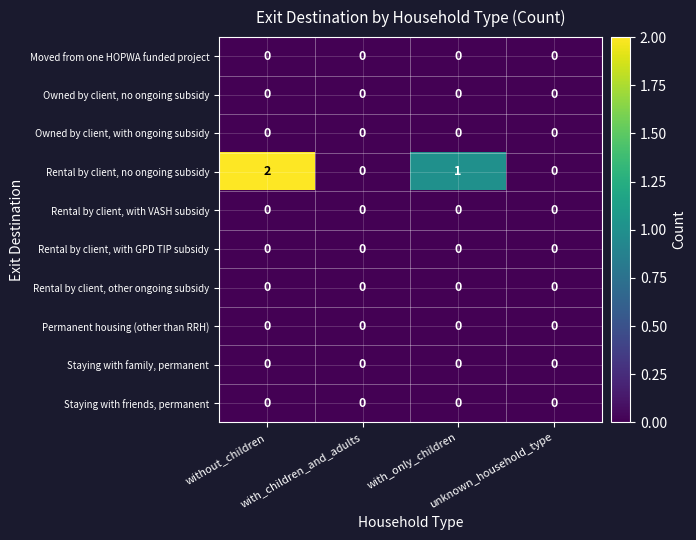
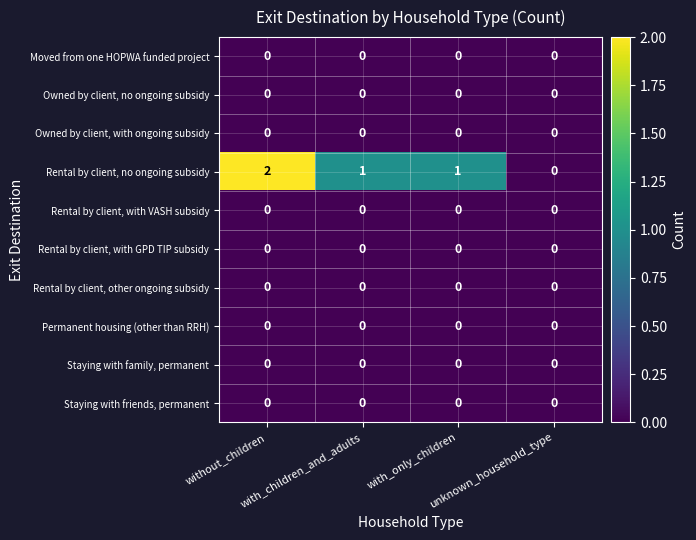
  {
    "Moved from one HOPWA funded project": {
      "without_children": 0,
      "with_children_and_adults": 0,
      "with_only_children": 0,
      "unknown_household_type": 0
    },
    "Owned by client, no ongoing subsidy": {
      "without_children": 0,
      "with_children_and_adults": 0,
      "with_only_children": 0,
      "unknown_household_type": 0
    },
    "Owned by client, with ongoing subsidy": {
      "without_children": 0,
      "with_children_and_adults": 0,
      "with_only_children": 0,
      "unknown_household_type": 0
    },
    "Rental by client, no ongoing subsidy": {
      "without_children": 2,
-     "with_children_and_adults": 0,
+     "with_children_and_adults": 1,
      "with_only_children": 1,
      "unknown_household_type": 0
    },
    "Rental by client, with VASH subsidy": {
      "without_children": 0,
      "with_children_and_adults": 0,
      "with_only_children": 0,
      "unknown_household_type": 0
    },
    "Rental by client, with GPD TIP subsidy": {
      "without_children": 0,
      "with_children_and_adults": 0,
      "with_only_children": 0,
      "unknown_household_type": 0
    },
    "Rental by client, other ongoing subsidy": {
      "without_children": 0,
      "with_children_and_adults": 0,
      "with_only_children": 0,
      "unknown_household_type": 0
    },
    "Permanent housing (other than RRH)": {
      "without_children": 0,
      "with_children_and_adults": 0,
      "with_only_children": 0,
      "unknown_household_type": 0
    },
    "Staying with family, permanent": {
      "without_children": 0,
      "with_children_and_adults": 0,
      "with_only_children": 0,
      "unknown_household_type": 0
    },
    "Staying with friends, permanent": {
      "without_children": 0,
      "with_children_and_adults": 0,
      "with_only_children": 0,
      "unknown_household_type": 0
    }
  }
